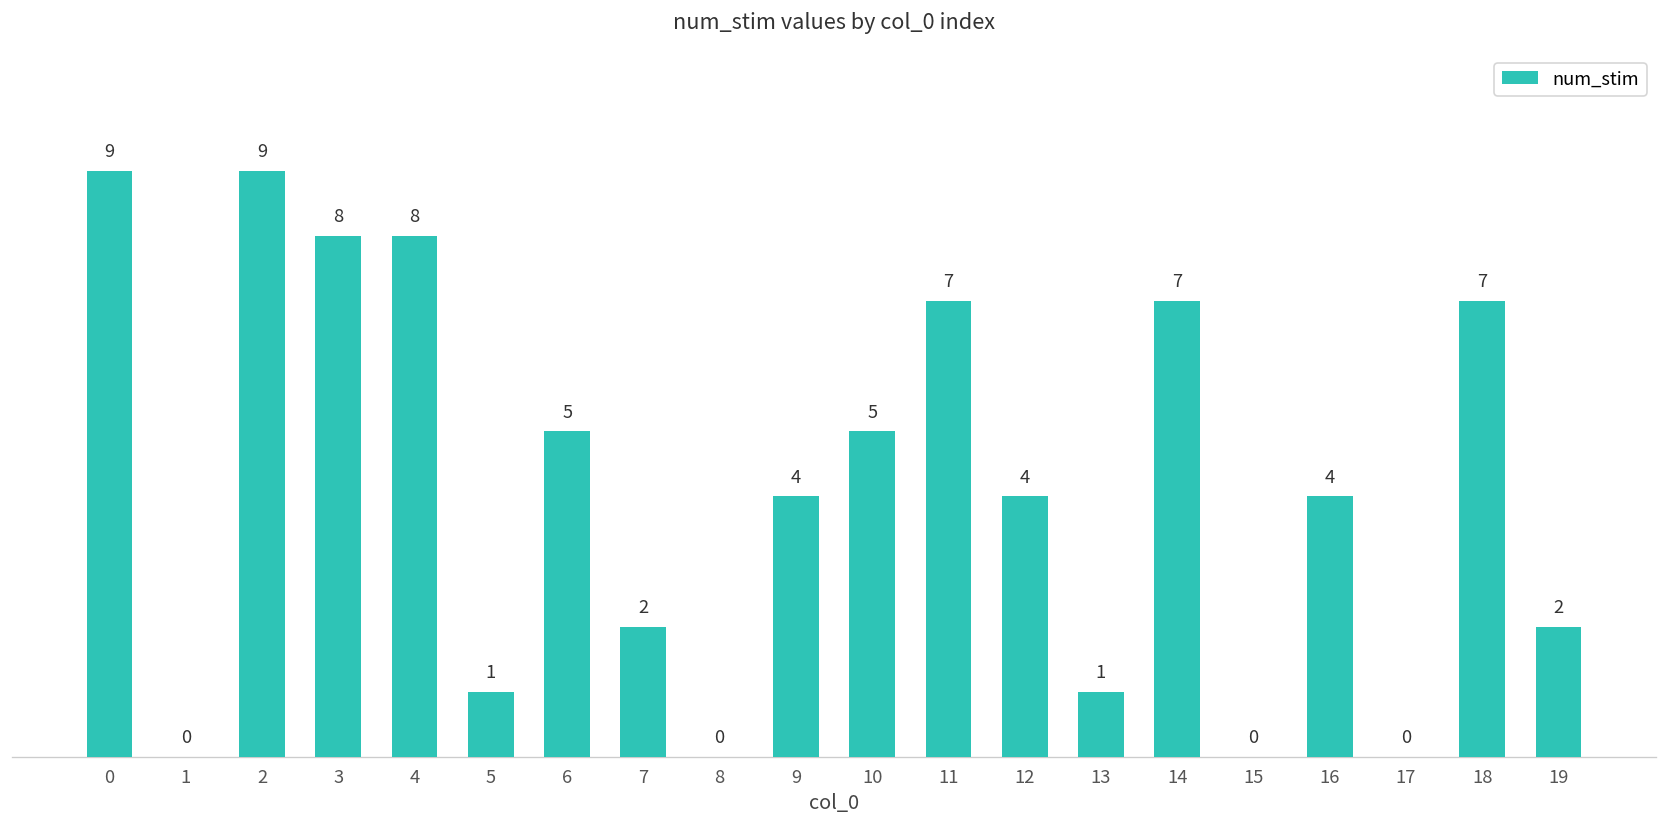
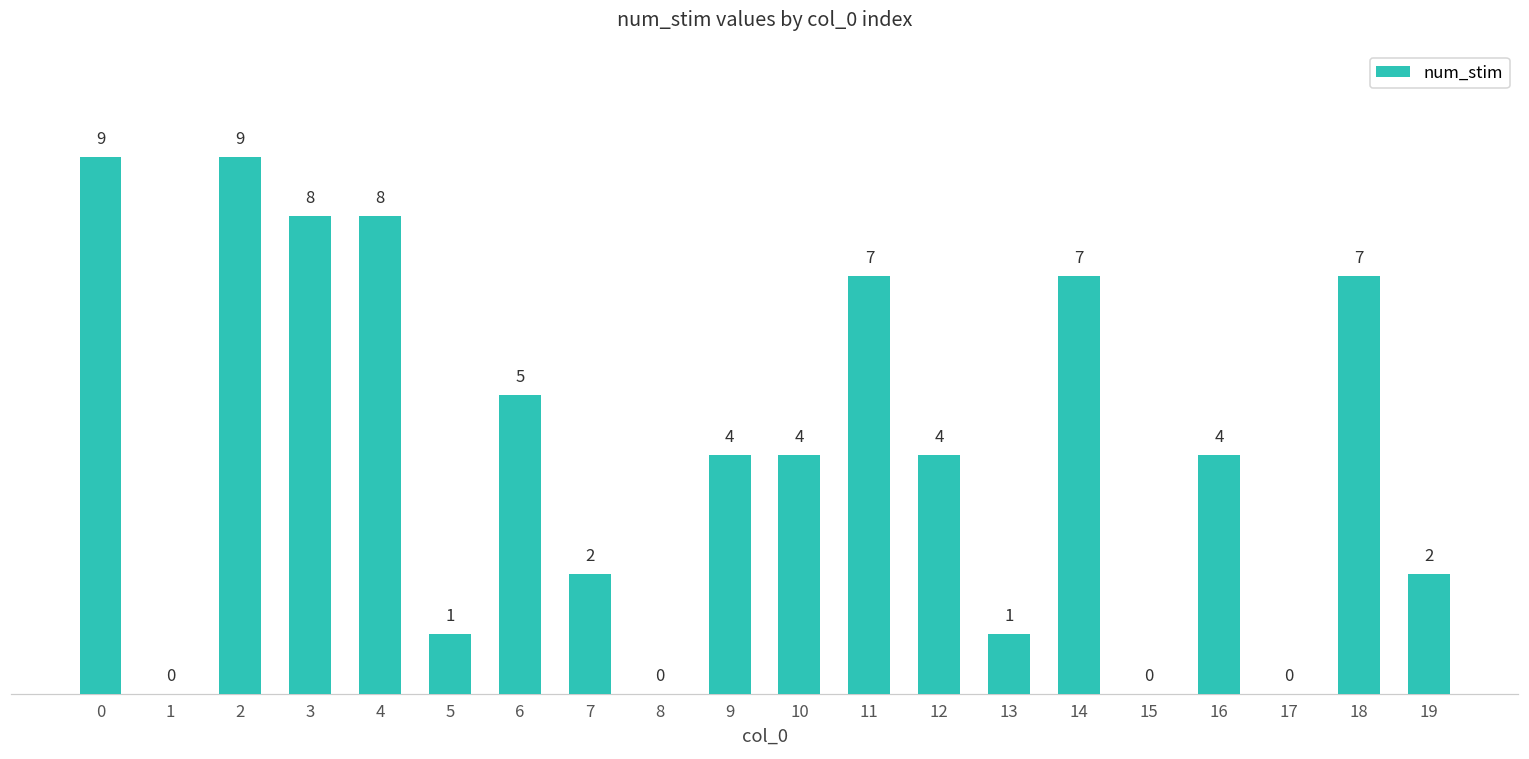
  {
    "0": 9,
    "1": 0,
    "2": 9,
    "3": 8,
    "4": 8,
    "5": 1,
    "6": 5,
    "7": 2,
    "8": 0,
    "9": 4,
-   "10": 5,
+   "10": 4,
    "11": 7,
    "12": 4,
    "13": 1,
    "14": 7,
    "15": 0,
    "16": 4,
    "17": 0,
    "18": 7,
    "19": 2
  }
